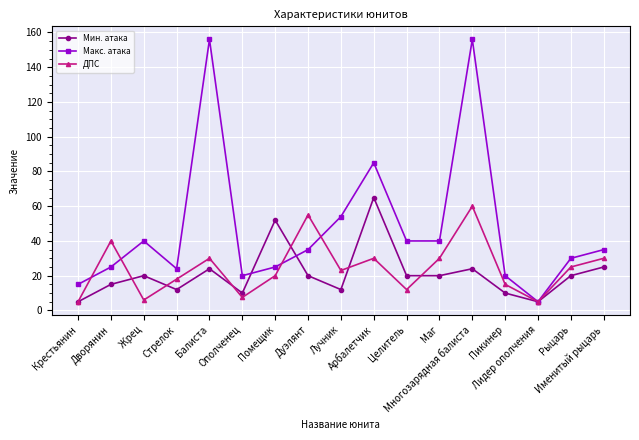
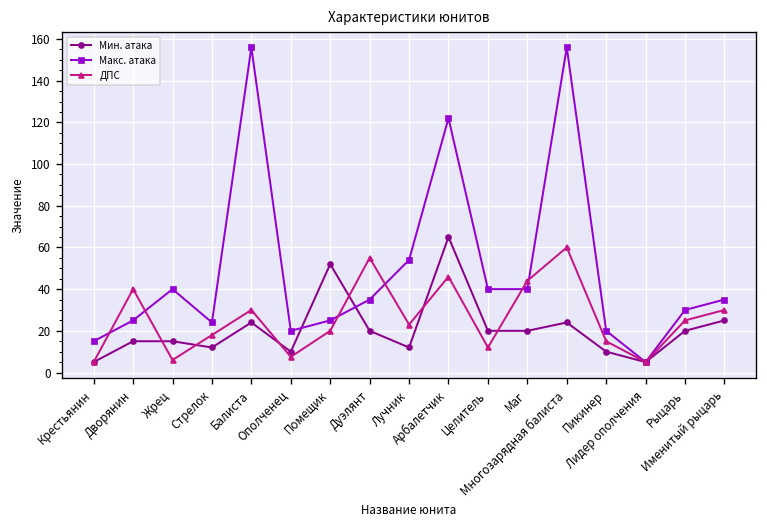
  {
    "Мин. атака": {
      "Дворянин": 15,
-     "Жрец": 20,
+     "Жрец": 15,
      "Стрелок": 12,
      "Балиста": 24,
      "Ополченец": 10,
      "Помещик": 52,
      "Дуэлянт": 20,
      "Лучник": 12,
      "Арбалетчик": 65,
      "Целитель": 20,
      "Маг": 20,
      "Многозарядная балиста": 24,
      "Пикинер": 10,
      "Рыцарь": 20,
      "Именитый рыцарь": 25
    },
    "Макс. атака": {
      "Крестьянин": 15,
      "Дворянин": 25,
      "Жрец": 40,
      "Стрелок": 24,
      "Балиста": 156,
      "Ополченец": 20,
      "Помещик": 25,
      "Дуэлянт": 35,
      "Лучник": 54,
-     "Арбалетчик": 85,
+     "Арбалетчик": 122,
      "Целитель": 40,
      "Маг": 40,
      "Многозарядная балиста": 156,
      "Пикинер": 20,
      "Рыцарь": 30,
      "Именитый рыцарь": 35
    },
    "ДПС": {
      "Дворянин": 40,
      "Жрец": 6,
      "Стрелок": 18,
      "Балиста": 30,
      "Ополченец": 8,
      "Помещик": 20,
      "Дуэлянт": 55,
      "Лучник": 23,
-     "Арбалетчик": 30,
+     "Арбалетчик": 46,
      "Целитель": 12,
-     "Маг": 30,
+     "Маг": 44,
      "Многозарядная балиста": 60,
      "Пикинер": 15,
      "Рыцарь": 25,
      "Именитый рыцарь": 30
    }
  }
